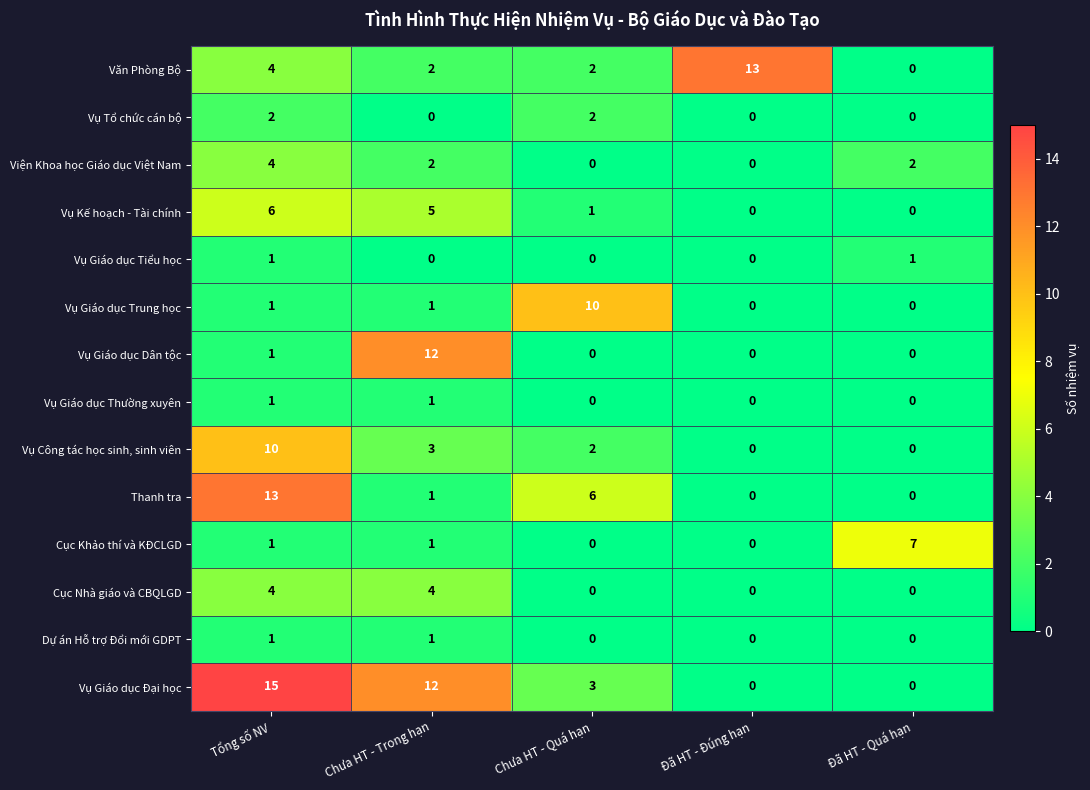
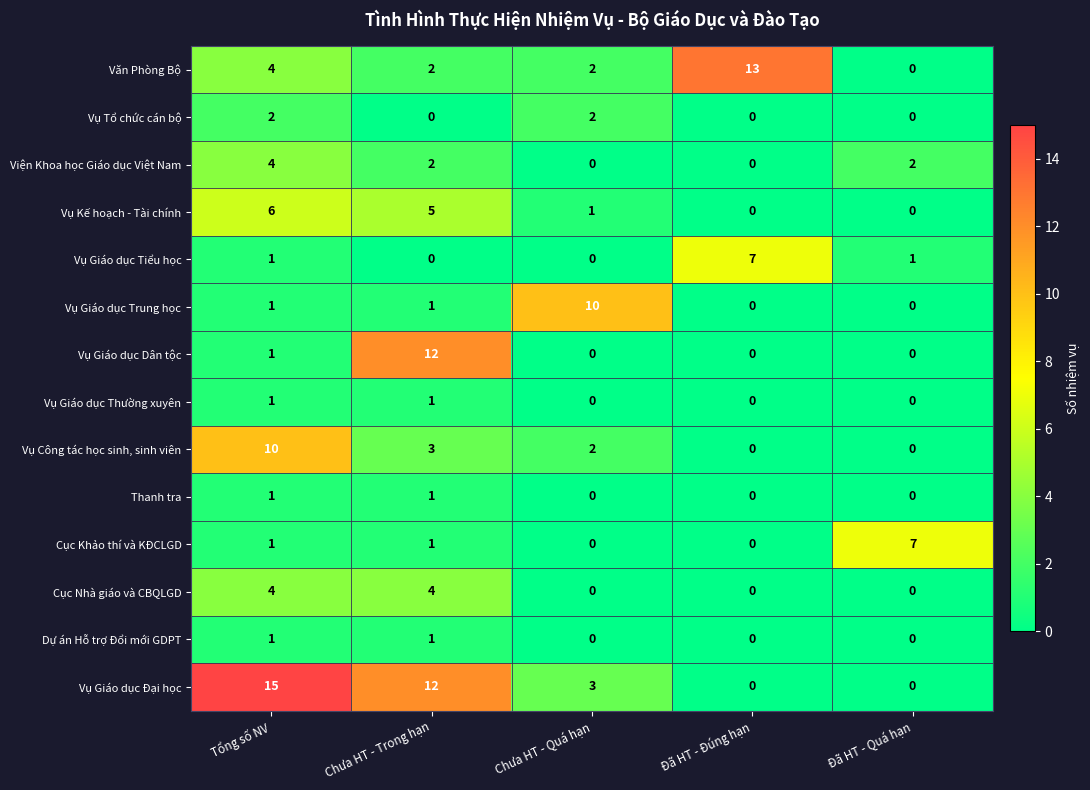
  {
    "Văn Phòng Bộ": {
      "Tổng số NV": 4,
      "Chưa HT - Trong hạn": 2,
      "Chưa HT - Quá hạn": 2,
      "Đã HT - Đúng hạn": 13,
      "Đã HT - Quá hạn": 0
    },
    "Vụ Tổ chức cán bộ": {
      "Tổng số NV": 2,
      "Chưa HT - Trong hạn": 0,
      "Chưa HT - Quá hạn": 2,
      "Đã HT - Đúng hạn": 0,
      "Đã HT - Quá hạn": 0
    },
    "Viện Khoa học Giáo dục Việt Nam": {
      "Tổng số NV": 4,
      "Chưa HT - Trong hạn": 2,
      "Chưa HT - Quá hạn": 0,
      "Đã HT - Đúng hạn": 0,
      "Đã HT - Quá hạn": 2
    },
    "Vụ Kế hoạch - Tài chính": {
      "Tổng số NV": 6,
      "Chưa HT - Trong hạn": 5,
      "Chưa HT - Quá hạn": 1,
      "Đã HT - Đúng hạn": 0,
      "Đã HT - Quá hạn": 0
    },
    "Vụ Giáo dục Tiểu học": {
      "Tổng số NV": 1,
      "Chưa HT - Trong hạn": 0,
      "Chưa HT - Quá hạn": 0,
-     "Đã HT - Đúng hạn": 0,
+     "Đã HT - Đúng hạn": 7,
      "Đã HT - Quá hạn": 1
    },
    "Vụ Giáo dục Trung học": {
      "Tổng số NV": 1,
      "Chưa HT - Trong hạn": 1,
      "Chưa HT - Quá hạn": 10,
      "Đã HT - Đúng hạn": 0,
      "Đã HT - Quá hạn": 0
    },
    "Vụ Giáo dục Dân tộc": {
      "Tổng số NV": 1,
      "Chưa HT - Trong hạn": 12,
      "Chưa HT - Quá hạn": 0,
      "Đã HT - Đúng hạn": 0,
      "Đã HT - Quá hạn": 0
    },
    "Vụ Giáo dục Thường xuyên": {
      "Tổng số NV": 1,
      "Chưa HT - Trong hạn": 1,
      "Chưa HT - Quá hạn": 0,
      "Đã HT - Đúng hạn": 0,
      "Đã HT - Quá hạn": 0
    },
    "Vụ Công tác học sinh, sinh viên": {
      "Tổng số NV": 10,
      "Chưa HT - Trong hạn": 3,
      "Chưa HT - Quá hạn": 2,
      "Đã HT - Đúng hạn": 0,
      "Đã HT - Quá hạn": 0
    },
    "Thanh tra": {
-     "Tổng số NV": 13,
+     "Tổng số NV": 1,
      "Chưa HT - Trong hạn": 1,
-     "Chưa HT - Quá hạn": 6,
+     "Chưa HT - Quá hạn": 0,
      "Đã HT - Đúng hạn": 0,
      "Đã HT - Quá hạn": 0
    },
    "Cục Khảo thí và KĐCLGD": {
      "Tổng số NV": 1,
      "Chưa HT - Trong hạn": 1,
      "Chưa HT - Quá hạn": 0,
      "Đã HT - Đúng hạn": 0,
      "Đã HT - Quá hạn": 7
    },
    "Cục Nhà giáo và CBQLGD": {
      "Tổng số NV": 4,
      "Chưa HT - Trong hạn": 4,
      "Chưa HT - Quá hạn": 0,
      "Đã HT - Đúng hạn": 0,
      "Đã HT - Quá hạn": 0
    },
    "Dự án Hỗ trợ Đổi mới GDPT": {
      "Tổng số NV": 1,
      "Chưa HT - Trong hạn": 1,
      "Chưa HT - Quá hạn": 0,
      "Đã HT - Đúng hạn": 0,
      "Đã HT - Quá hạn": 0
    },
    "Vụ Giáo dục Đại học": {
      "Tổng số NV": 15,
      "Chưa HT - Trong hạn": 12,
      "Chưa HT - Quá hạn": 3,
      "Đã HT - Đúng hạn": 0,
      "Đã HT - Quá hạn": 0
    }
  }
